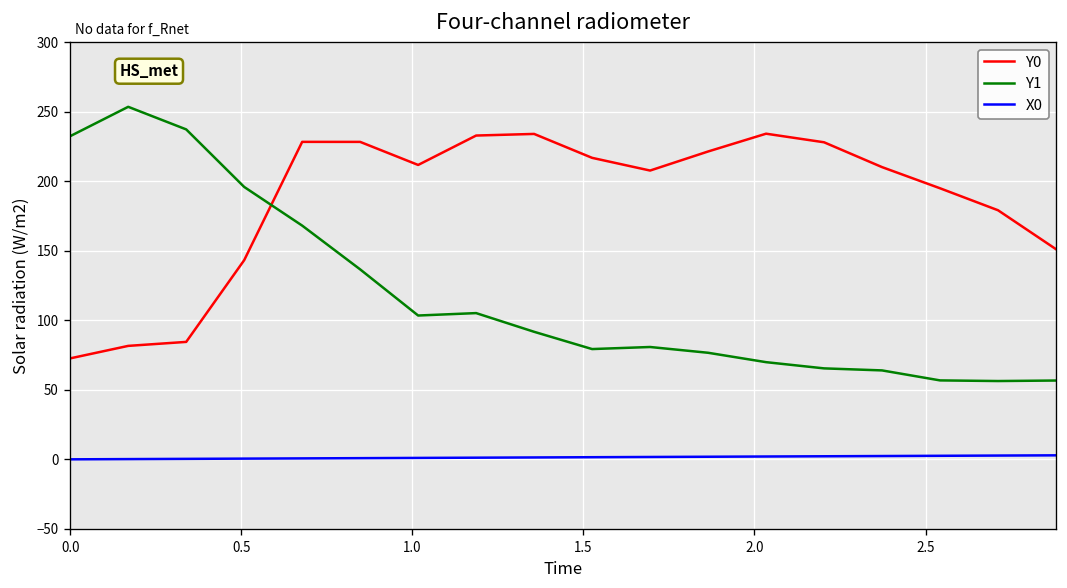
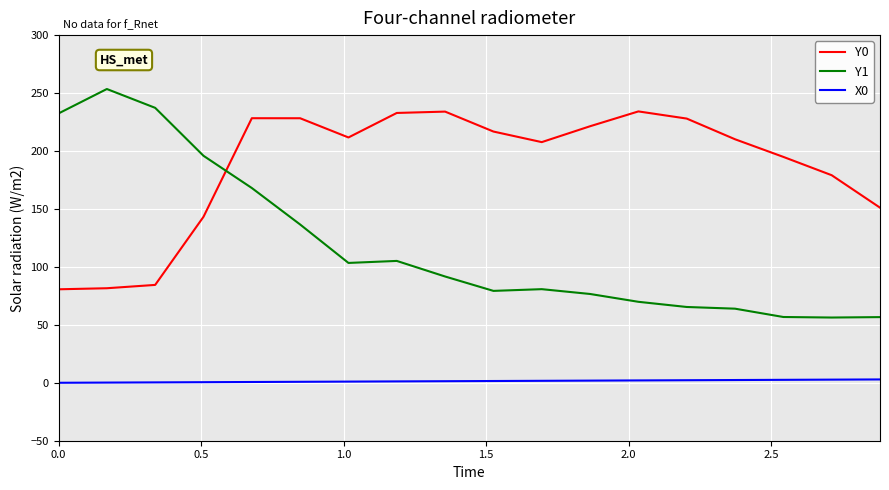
  {
    "Y0": {
-     "0.0": 73
+     "0.0": 81
    },
    "Y1": {
      "0.0": 232
    },
    "X0": {
      "0.0": 0
    }
  }
